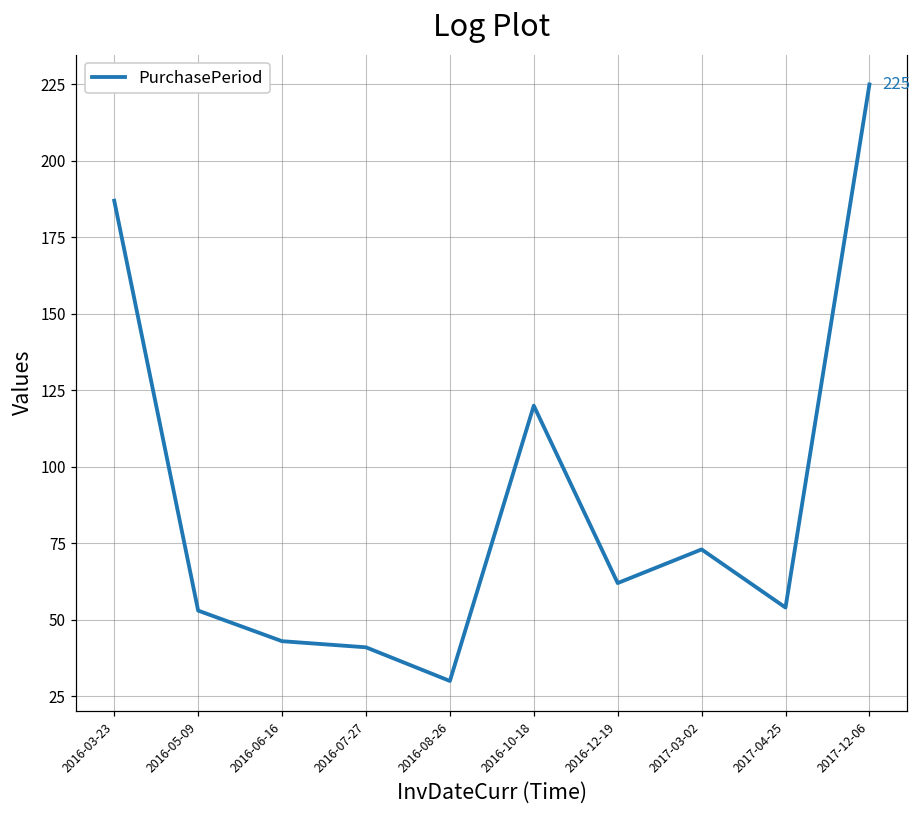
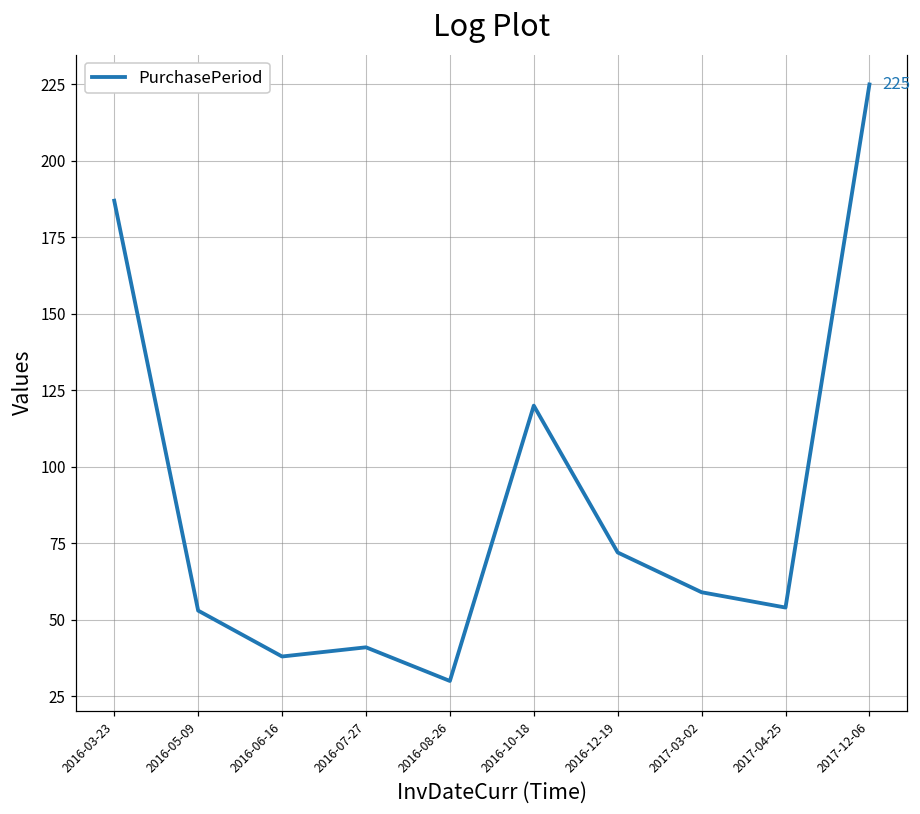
  {
    "2016-03-23": 187,
    "2016-05-09": 53,
-   "2016-06-16": 43,
+   "2016-06-16": 38,
    "2016-07-27": 41,
    "2016-08-26": 30,
    "2016-10-18": 120,
-   "2016-12-19": 62,
-   "2017-03-02": 73,
+   "2016-12-19": 72,
+   "2017-03-02": 59,
    "2017-04-25": 54
  }
